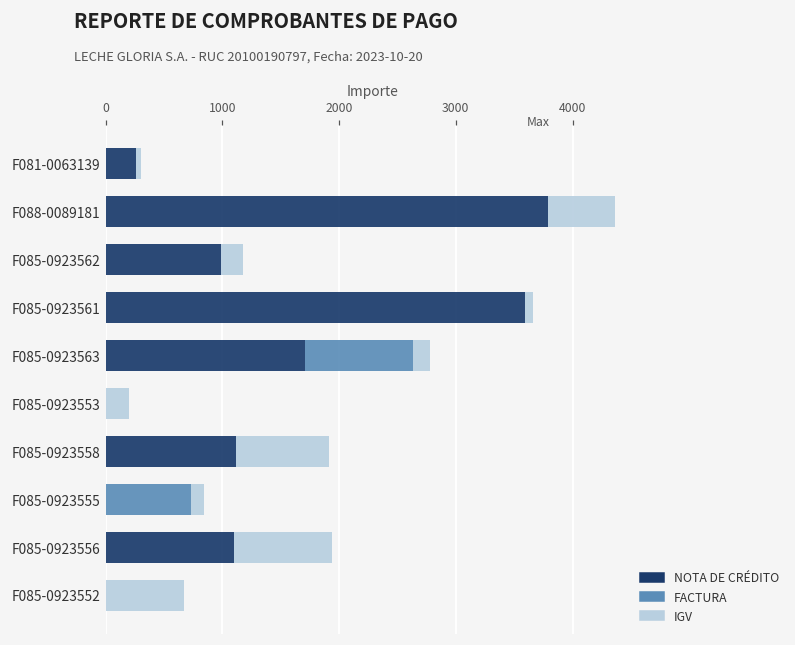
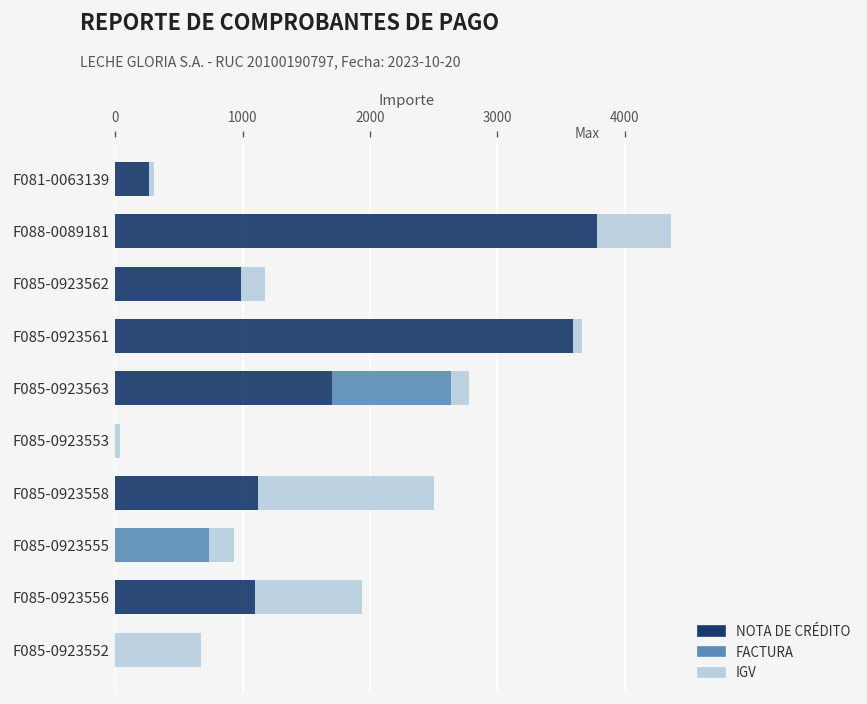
  {
    "NOTA DE CRÉDITO": {
      "F081-0063139": 260,
      "F088-0089181": 3790,
      "F085-0923562": 990,
      "F085-0923561": 3590,
      "F085-0923563": 1710,
      "F085-0923553": 0,
      "F085-0923558": 1120,
      "F085-0923555": 0,
      "F085-0923556": 1100,
      "F085-0923552": 0
    },
    "FACTURA": {
      "F081-0063139": 0,
      "F088-0089181": 0,
      "F085-0923562": 0,
      "F085-0923561": 0,
      "F085-0923563": 930,
      "F085-0923553": 0,
      "F085-0923558": 0,
      "F085-0923555": 730,
      "F085-0923556": 0,
      "F085-0923552": 0
    },
    "IGV": {
      "F081-0063139": 40,
      "F088-0089181": 580,
      "F085-0923562": 190,
      "F085-0923561": 70,
      "F085-0923563": 140,
-     "F085-0923553": 200,
-     "F085-0923558": 800,
-     "F085-0923555": 110,
+     "F085-0923553": 40,
+     "F085-0923558": 1380,
+     "F085-0923555": 200,
      "F085-0923556": 840,
      "F085-0923552": 680
    }
  }
